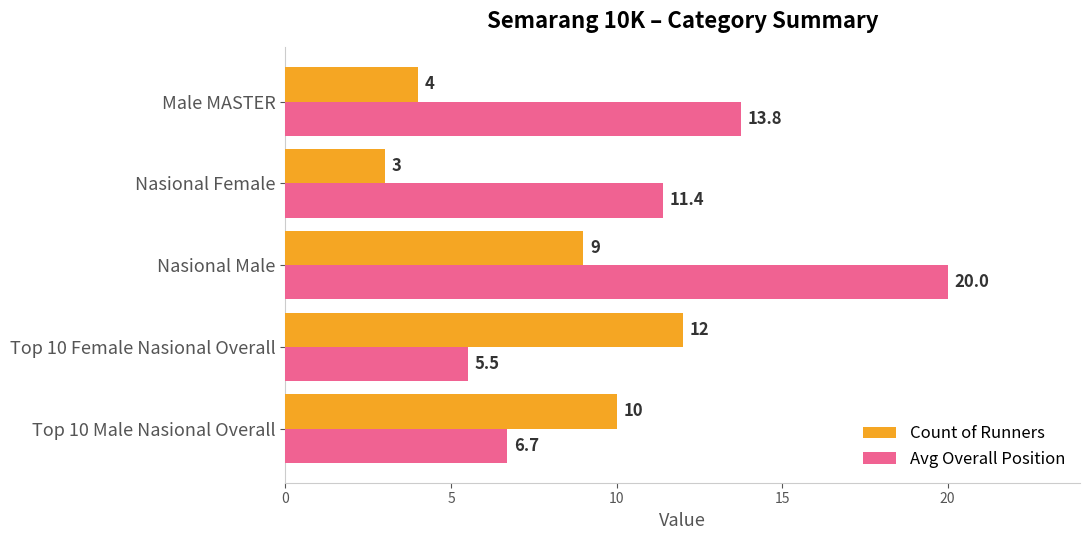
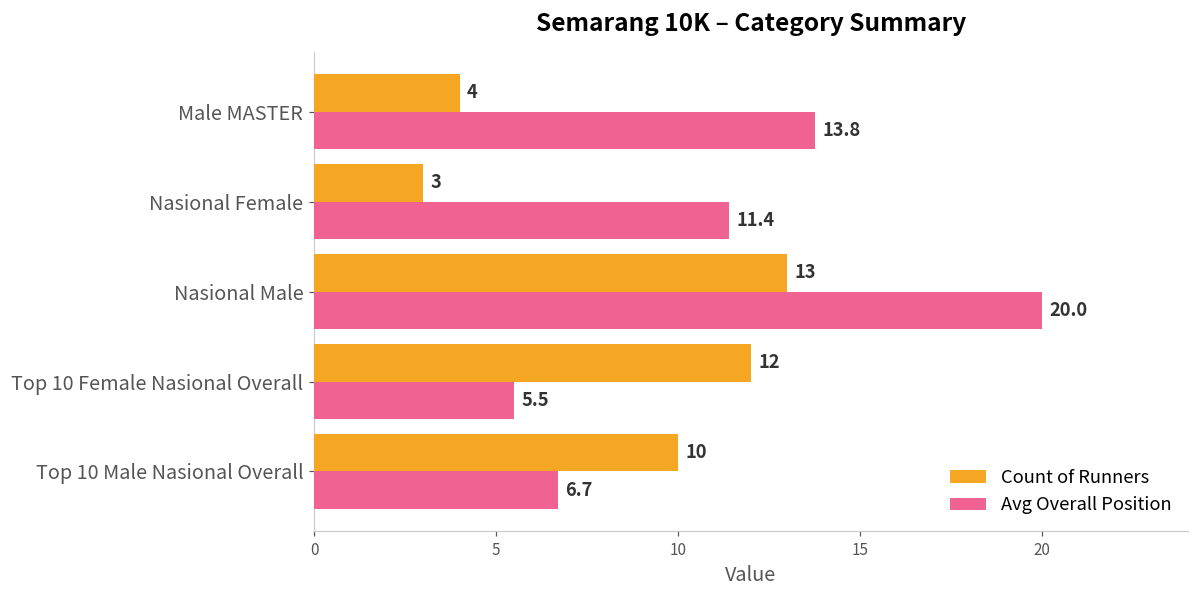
  {
    "Count of Runners": {
      "Male MASTER": 4,
      "Nasional Female": 3,
-     "Nasional Male": 9,
+     "Nasional Male": 13,
      "Top 10 Female Nasional Overall": 12,
      "Top 10 Male Nasional Overall": 10
    },
    "Avg Overall Position": {
      "Male MASTER": 13.8,
      "Nasional Female": 11.4,
      "Nasional Male": 20.0,
      "Top 10 Female Nasional Overall": 5.5,
      "Top 10 Male Nasional Overall": 6.7
    }
  }
